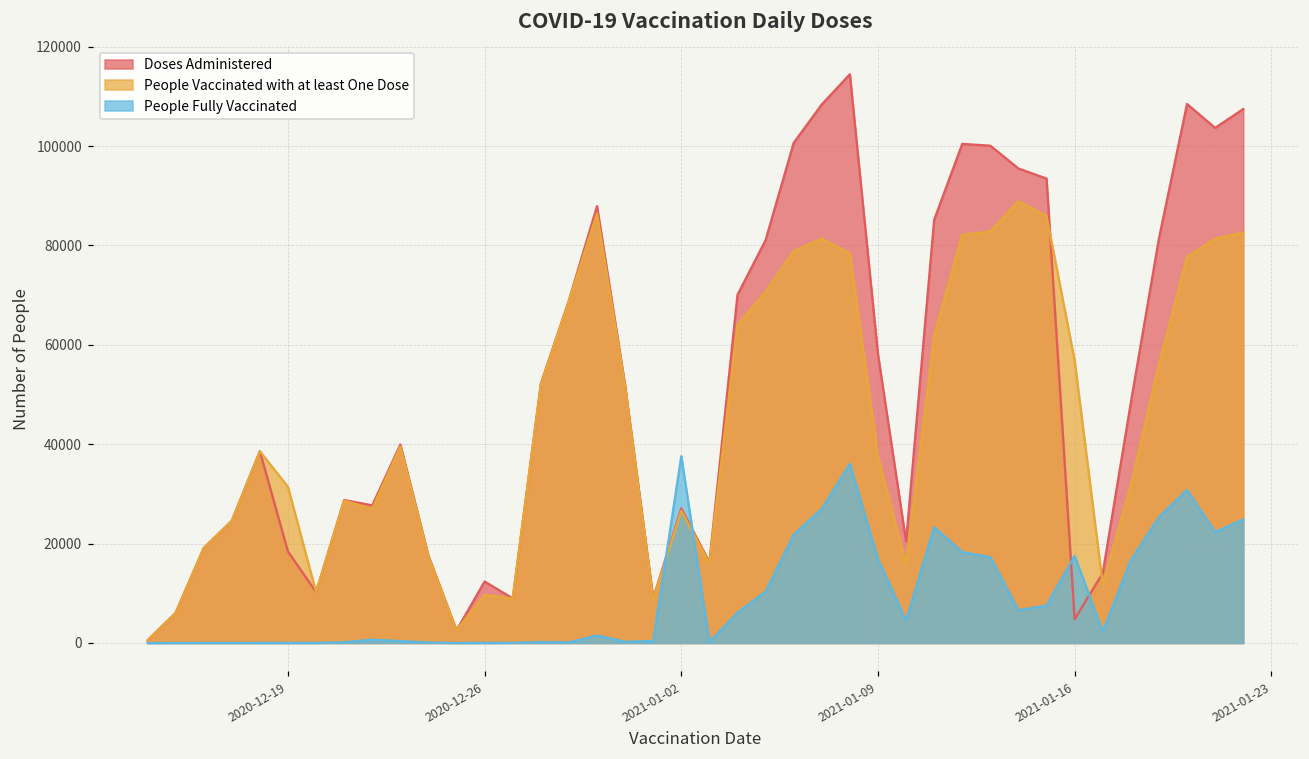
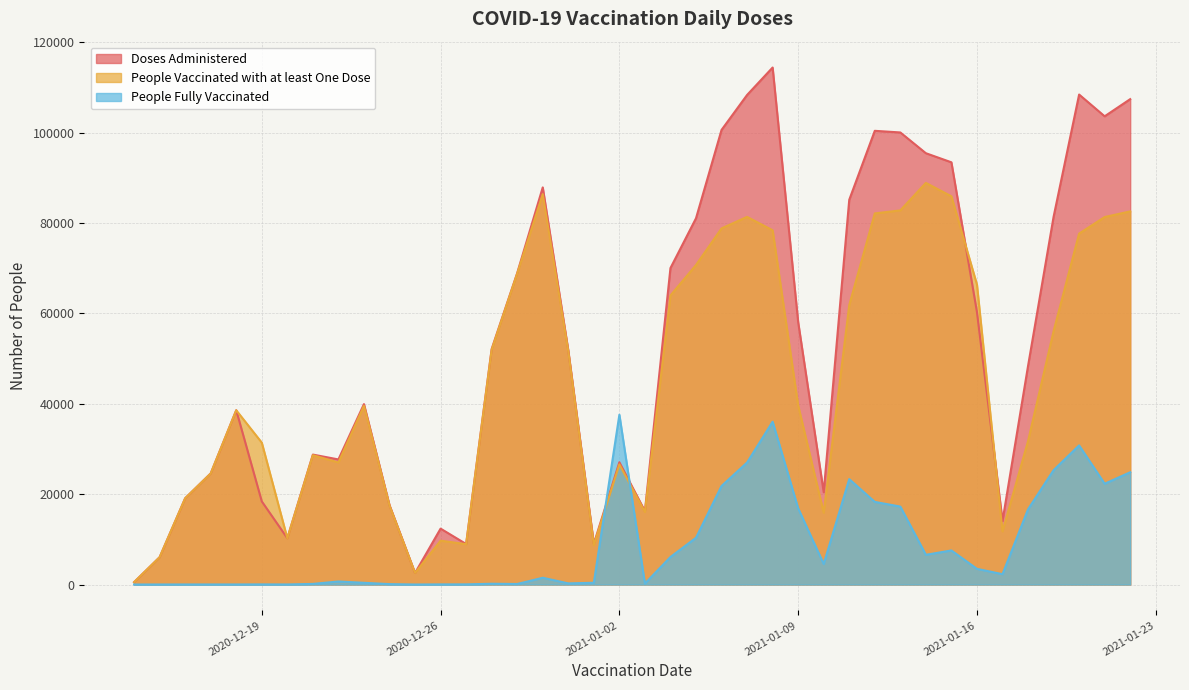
  {
    "Doses Administered": {
      "2020-12-19": 18000,
      "2020-12-26": 12000,
      "2021-01-09": 58000,
-     "2021-01-16": 5000
+     "2021-01-16": 60000
    },
    "People Vaccinated with at least One Dose": {
      "2020-12-19": 31000,
      "2020-12-26": 10000,
-     "2021-01-09": 38000,
-     "2021-01-16": 57000
+     "2021-01-09": 40000,
+     "2021-01-16": 66000
    },
    "People Fully Vaccinated": {
      "2020-12-19": 0,
      "2020-12-26": 0,
      "2021-01-02": 38000,
      "2021-01-09": 17000,
-     "2021-01-16": 18000
+     "2021-01-16": 3000
    }
  }
